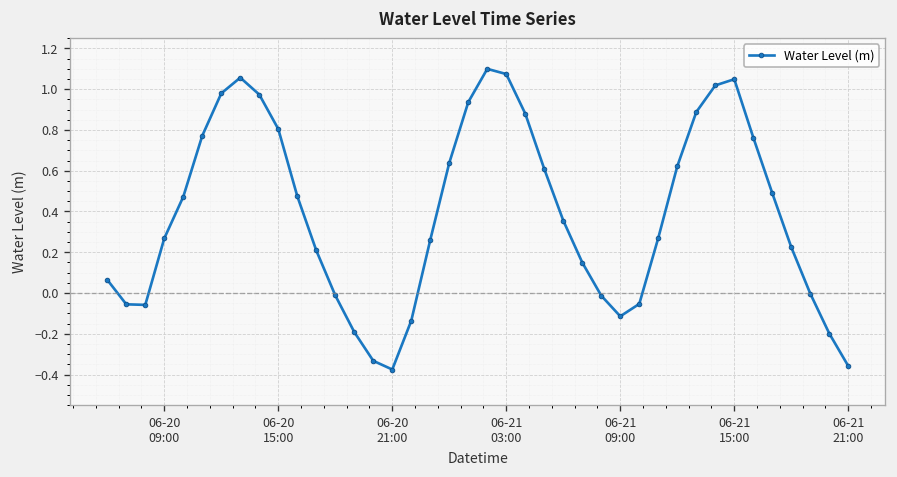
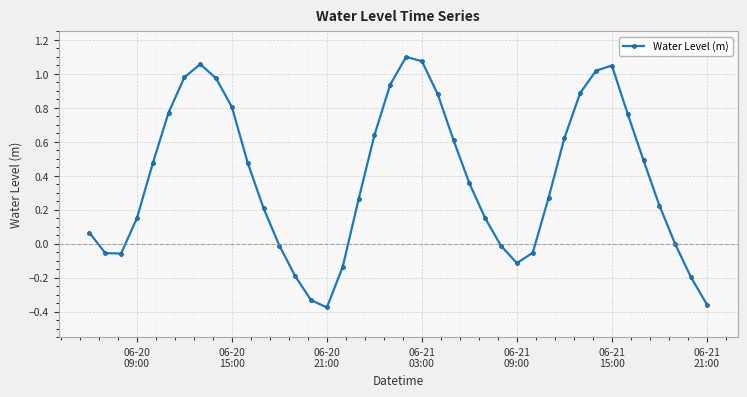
  {
-   "06-20 09:00": 0.27,
+   "06-20 09:00": 0.15,
    "06-20 15:00": 0.80,
    "06-20 21:00": -0.38,
    "06-21 03:00": 1.07,
    "06-21 09:00": -0.11,
    "06-21 15:00": 1.05,
    "06-21 21:00": -0.36
  }
